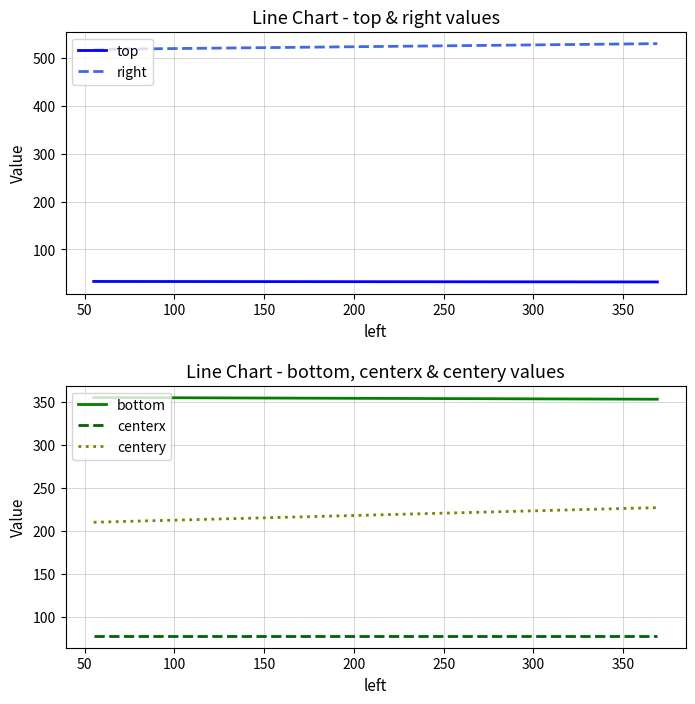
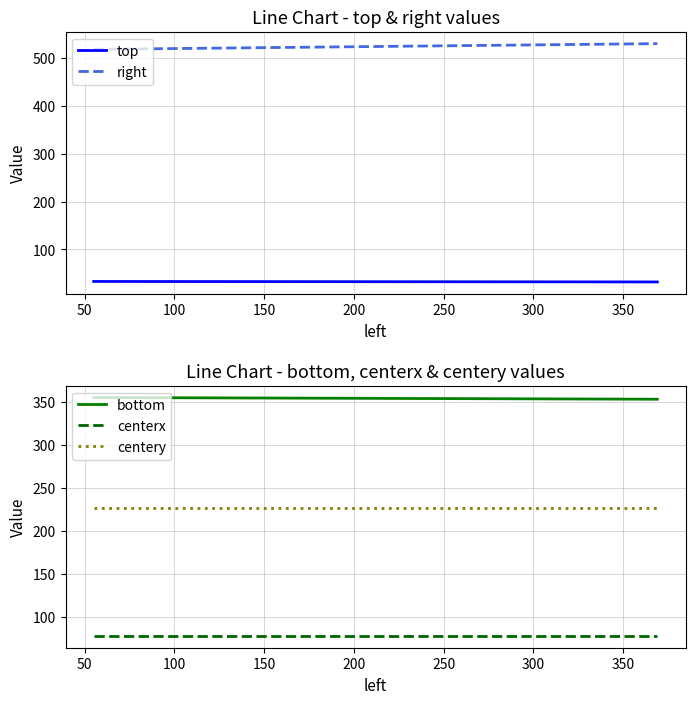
  {
    "Line Chart - top & right values": {
      "top": {
        "50": 30
      }
    },
    "Line Chart - bottom, centerx & centery values": {
      "centery": {
-       "50": 210
+       "50": 230
      }
    }
  }
